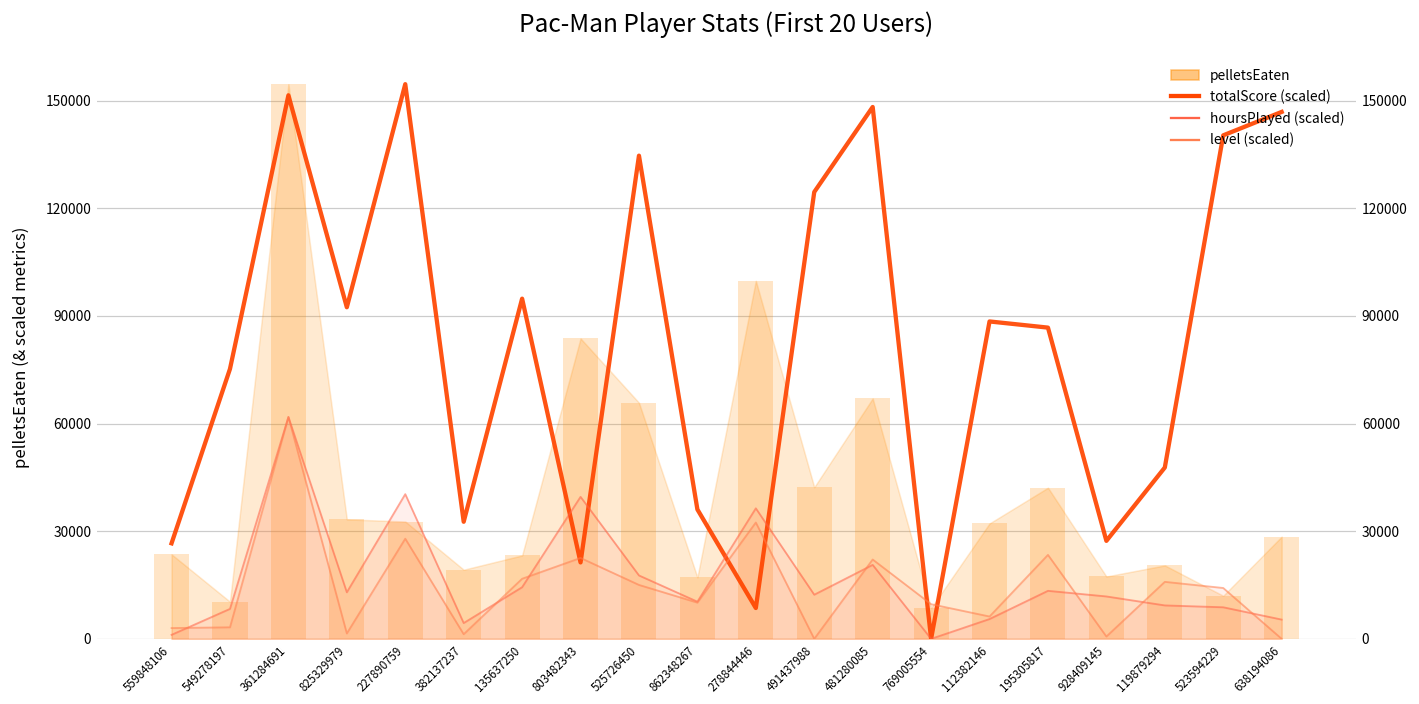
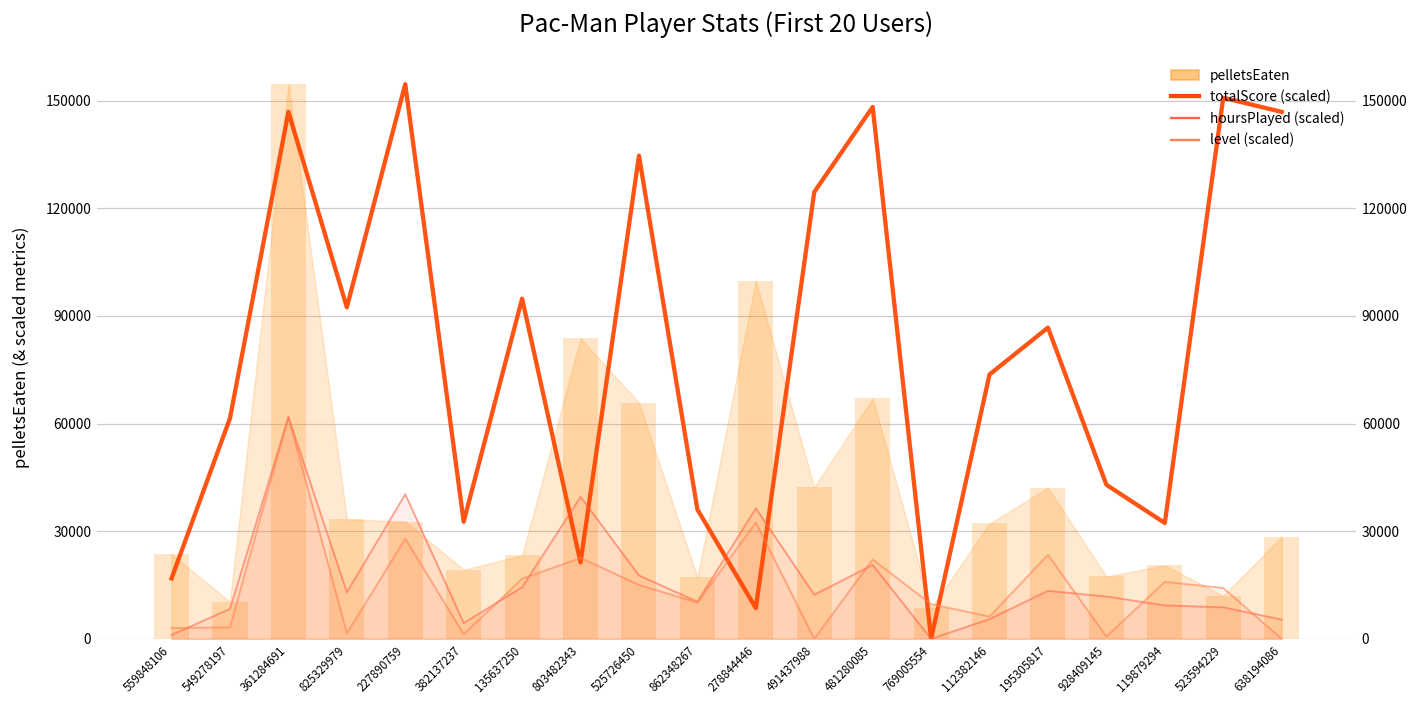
  {
    "totalScore (scaled)": {
-     "559848106": 27000,
-     "549278197": 75000,
-     "361284691": 151000,
+     "559848106": 17000,
+     "549278197": 61000,
+     "361284691": 147000,
      "825329979": 92000,
      "227890759": 155000,
      "382137237": 33000,
      "135637250": 95000,
      "803482343": 21000,
      "525726450": 135000,
      "862348267": 36000,
      "278844446": 9000,
      "491437988": 125000,
      "481280085": 148000,
-     "112382146": 88000,
+     "112382146": 74000,
      "195305817": 87000,
-     "928409145": 27000,
-     "119879294": 48000,
-     "523594229": 140000,
+     "928409145": 43000,
+     "119879294": 32000,
+     "523594229": 151000,
      "638194086": 147000
    }
  }
